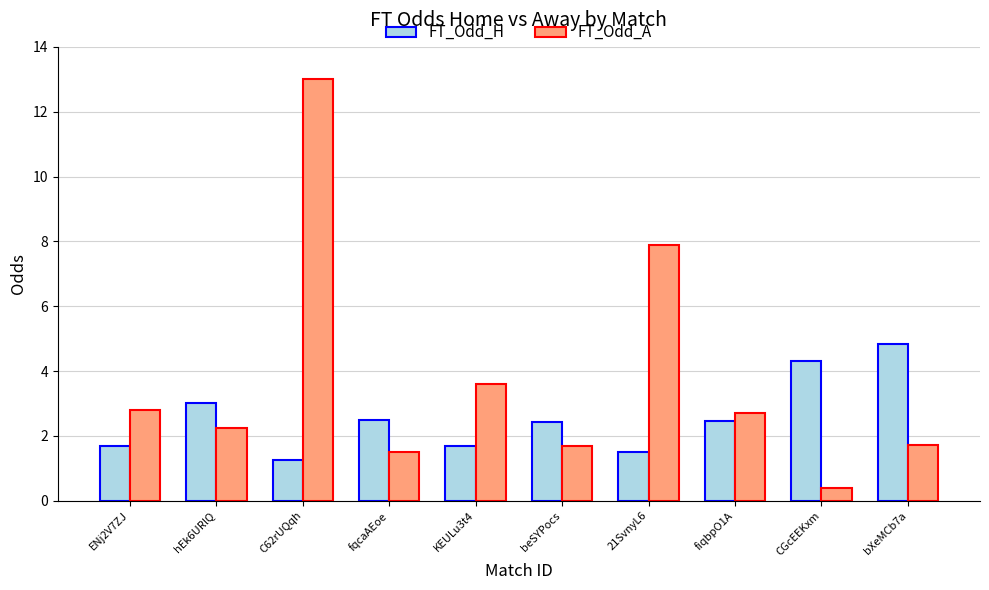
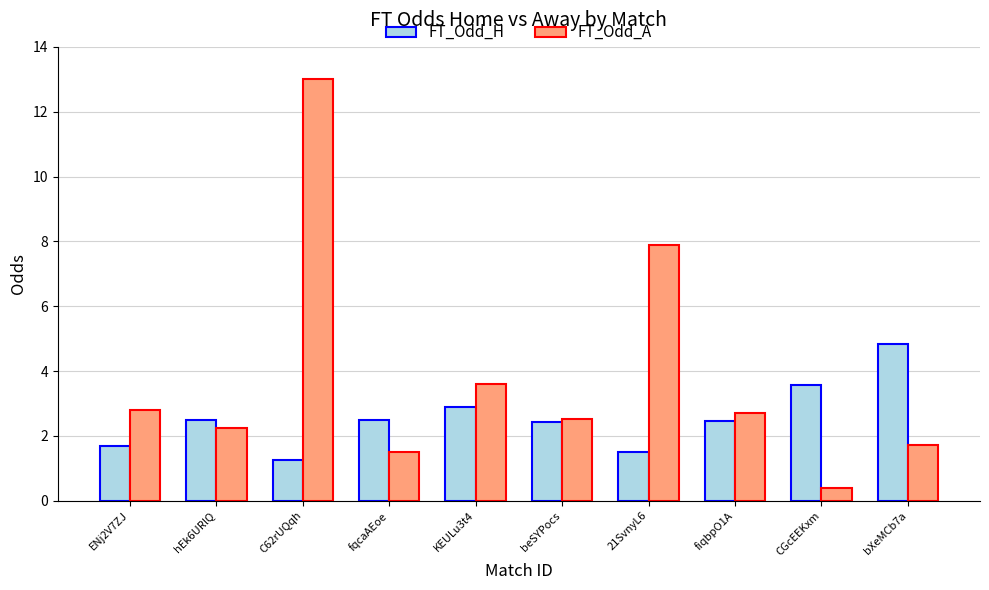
  {
    "FT_Odd_H": {
      "ENj2V7ZJ": 1.7,
-     "hEk6URlQ": 3.0,
+     "hEk6URlQ": 2.5,
      "C62rUQqh": 1.3,
      "fqcaAEoe": 2.5,
-     "KEULu3t4": 1.7,
+     "KEULu3t4": 2.9,
      "beSYPocs": 2.4,
      "21SvnyL6": 1.5,
      "fiqbpO1A": 2.5,
-     "CGcEEKxm": 4.3,
+     "CGcEEKxm": 3.6,
      "bXeMCb7a": 4.8
    },
    "FT_Odd_A": {
      "ENj2V7ZJ": 2.8,
      "hEk6URlQ": 2.3,
      "C62rUQqh": 13.0,
      "fqcaAEoe": 1.5,
      "KEULu3t4": 3.6,
-     "beSYPocs": 1.7,
+     "beSYPocs": 2.5,
      "21SvnyL6": 7.9,
      "fiqbpO1A": 2.7,
      "CGcEEKxm": 0.4,
      "bXeMCb7a": 1.7
    }
  }
